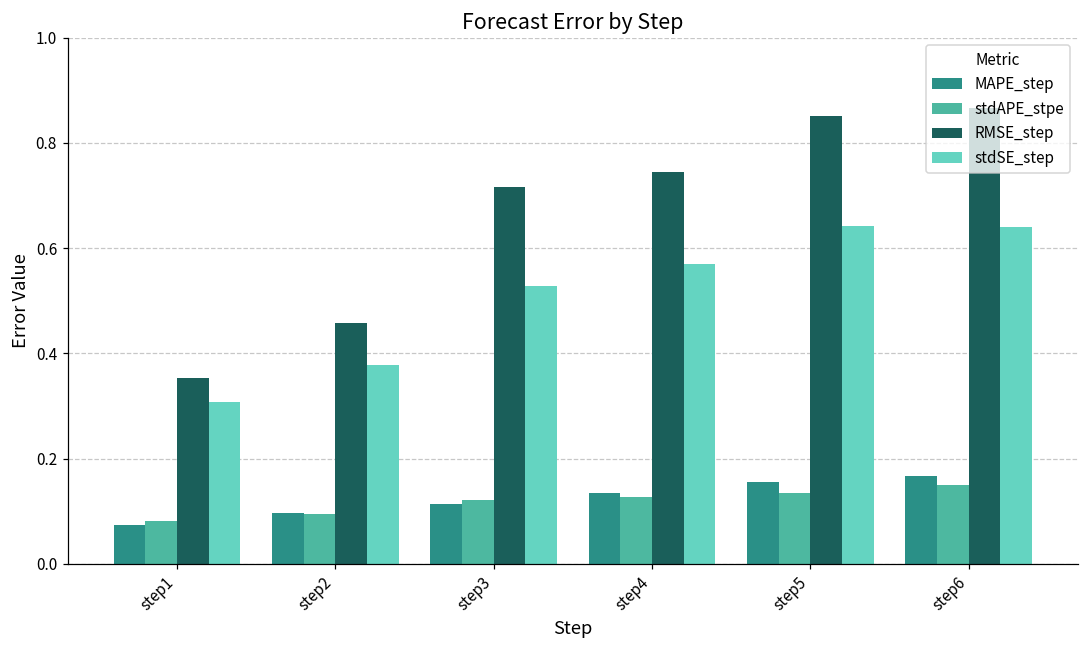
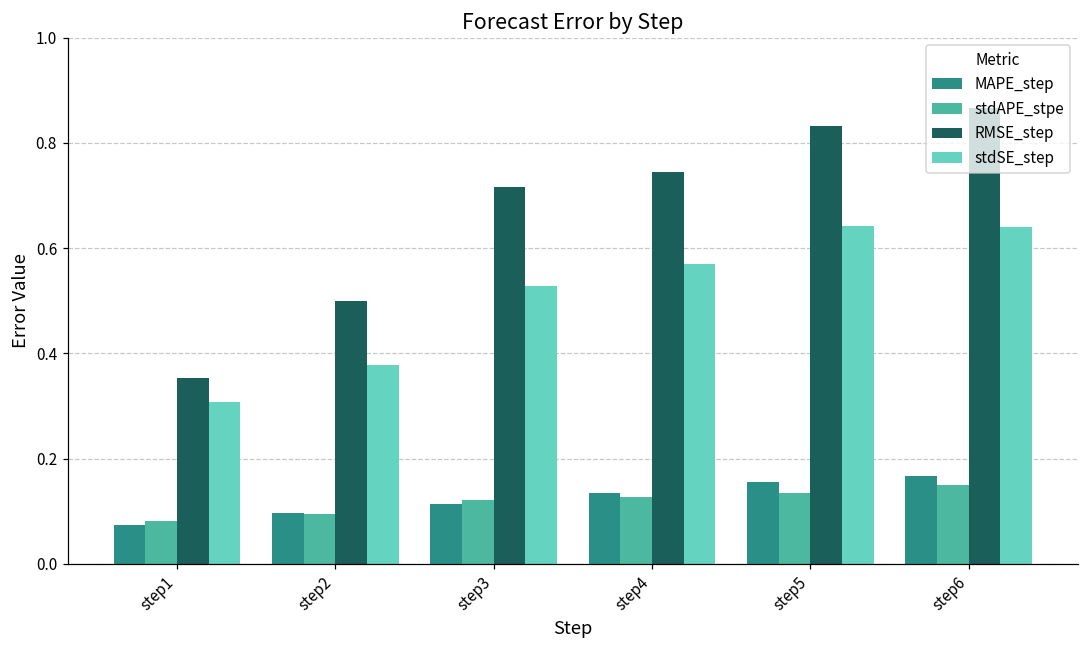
  {
    "RMSE_step": {
      "step1": 0.35,
-     "step2": 0.46,
+     "step2": 0.50,
      "step3": 0.72,
      "step4": 0.74,
-     "step5": 0.85
+     "step5": 0.83
    }
  }
